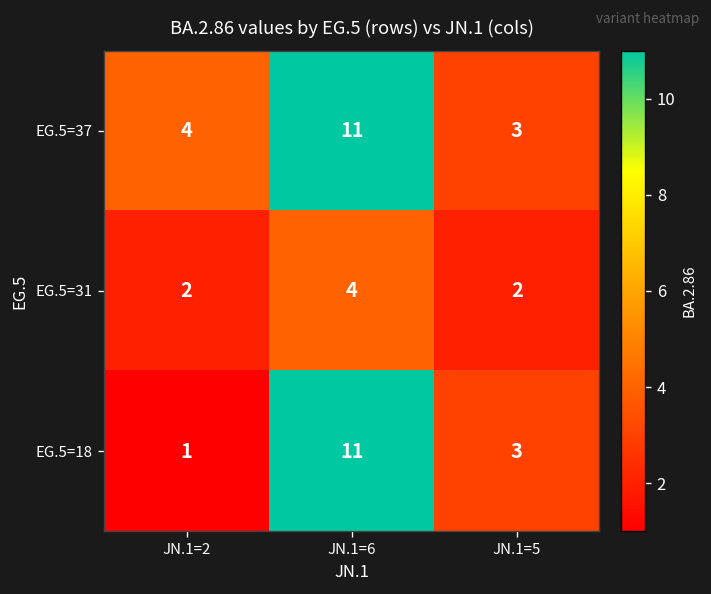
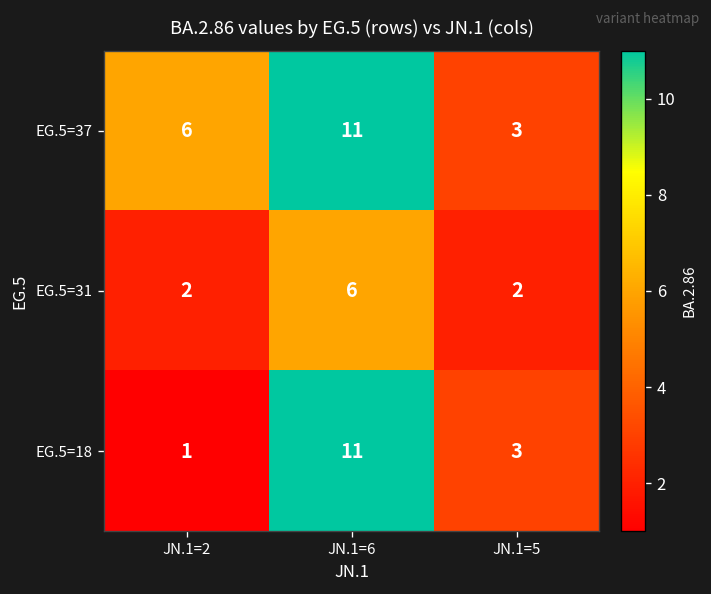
  {
    "EG.5=37": {
-     "JN.1=2": 4,
+     "JN.1=2": 6,
      "JN.1=6": 11,
      "JN.1=5": 3
    },
    "EG.5=31": {
      "JN.1=2": 2,
-     "JN.1=6": 4,
+     "JN.1=6": 6,
      "JN.1=5": 2
    },
    "EG.5=18": {
      "JN.1=2": 1,
      "JN.1=6": 11,
      "JN.1=5": 3
    }
  }
